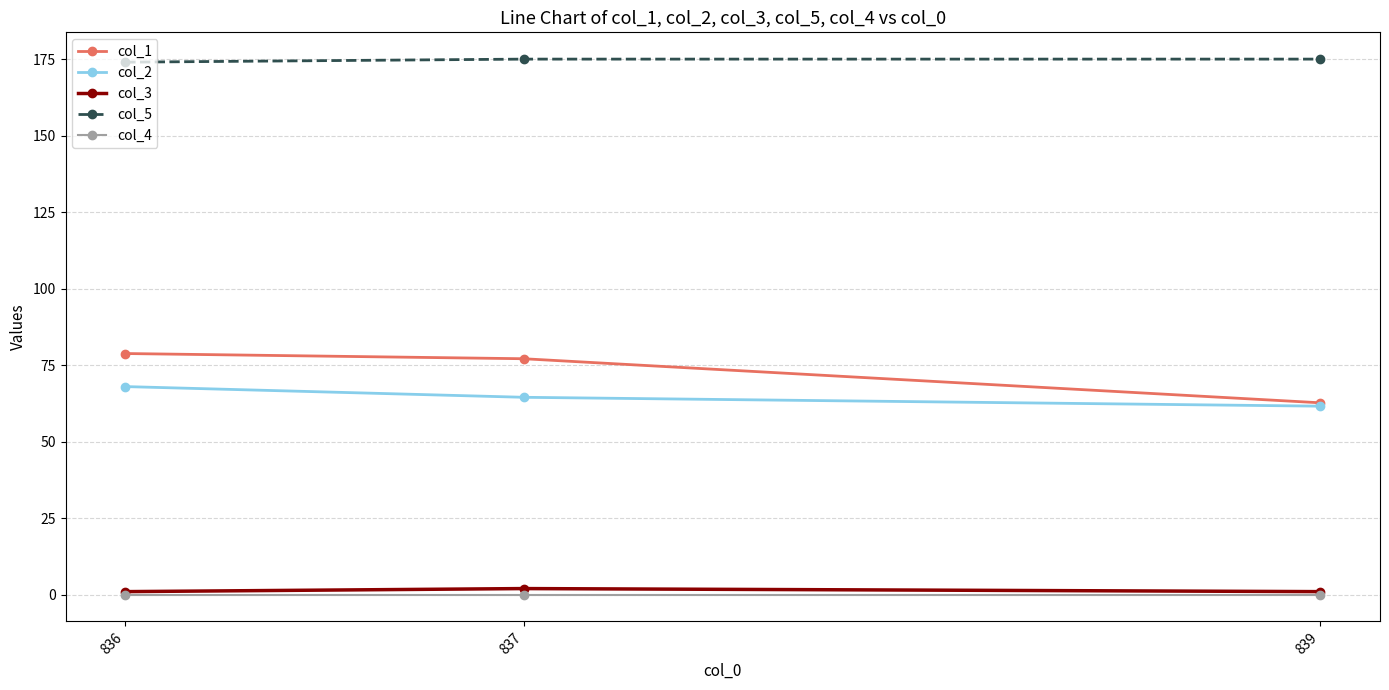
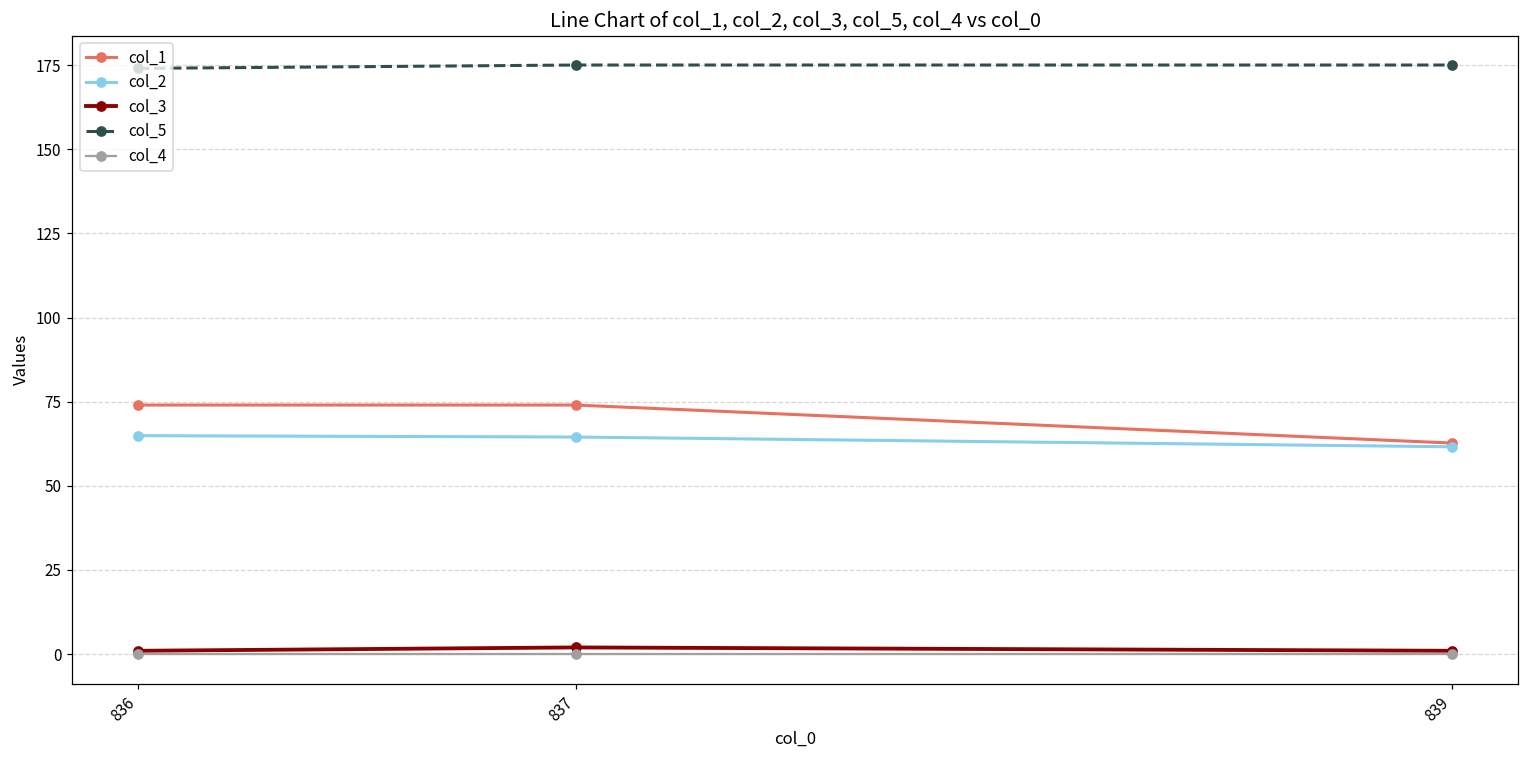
  {
    "col_1": {
-     "836": 79,
-     "837": 77,
+     "836": 74,
+     "837": 74,
      "839": 63
    },
    "col_2": {
-     "836": 68,
+     "836": 65,
      "837": 65,
      "839": 62
    },
    "col_3": {
      "836": 1,
      "837": 2,
      "839": 1
    },
    "col_5": {
      "837": 175,
      "839": 175
    },
    "col_4": {
      "836": 0,
      "837": 0,
      "839": 0
    }
  }
